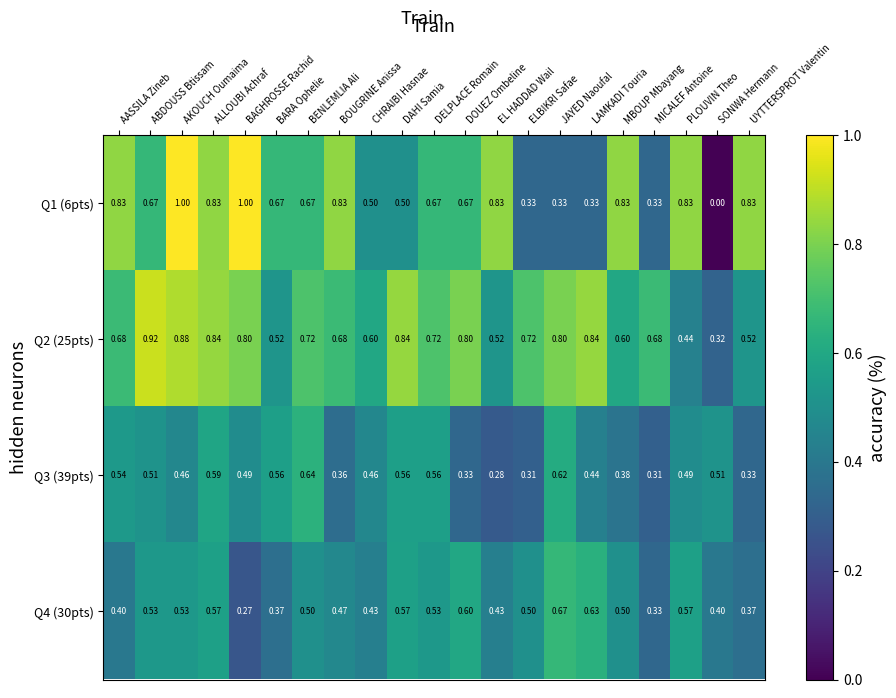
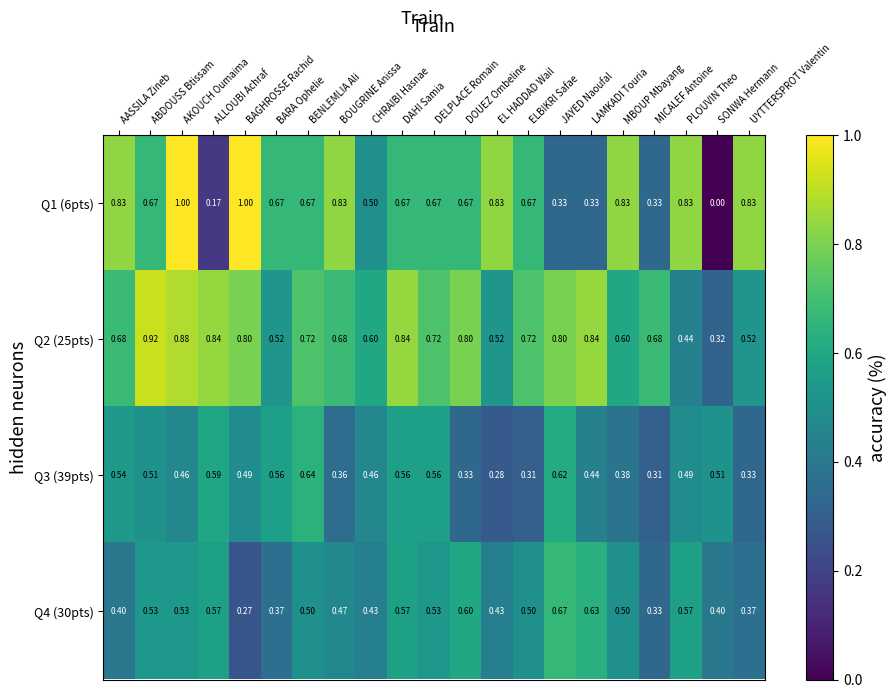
  {
    "Q1 (6pts)": {
      "AASSILA Zineb": 0.83,
      "ABDOUSS Btissam": 0.67,
      "AKOUCH Oumaima": 1.00,
-     "ALLOUBI Achraf": 0.83,
+     "ALLOUBI Achraf": 0.17,
      "BAGHROSSE Rachid": 1.00,
      "BARA Ophelie": 0.67,
      "BENLEMLIA Ali": 0.67,
      "BOUGRINE Anissa": 0.83,
      "CHRAIBI Hasnae": 0.50,
-     "DAHI Samia": 0.50,
+     "DAHI Samia": 0.67,
      "DELPLACE Romain": 0.67,
      "DOUEZ Ombeline": 0.67,
      "EL HADDAD Wail": 0.83,
-     "ELBIKRI Safae": 0.33,
+     "ELBIKRI Safae": 0.67,
      "JAYED Naoufal": 0.33,
      "LAMKADI Touria": 0.33,
      "MBOUP Mbayang": 0.83,
      "MICALEF Antoine": 0.33,
      "PLOUVIN Theo": 0.83,
      "SONWA Hermann": 0.00,
      "UYTTERSPROT Valentin": 0.83
    },
    "Q2 (25pts)": {
      "AASSILA Zineb": 0.68,
      "ABDOUSS Btissam": 0.92,
      "AKOUCH Oumaima": 0.88,
      "ALLOUBI Achraf": 0.84,
      "BAGHROSSE Rachid": 0.80,
      "BARA Ophelie": 0.52,
      "BENLEMLIA Ali": 0.72,
      "BOUGRINE Anissa": 0.68,
      "CHRAIBI Hasnae": 0.60,
      "DAHI Samia": 0.84,
      "DELPLACE Romain": 0.72,
      "DOUEZ Ombeline": 0.80,
      "EL HADDAD Wail": 0.52,
      "ELBIKRI Safae": 0.72,
      "JAYED Naoufal": 0.80,
      "LAMKADI Touria": 0.84,
      "MBOUP Mbayang": 0.60,
      "MICALEF Antoine": 0.68,
      "PLOUVIN Theo": 0.44,
      "SONWA Hermann": 0.32,
      "UYTTERSPROT Valentin": 0.52
    },
    "Q3 (39pts)": {
      "AASSILA Zineb": 0.54,
      "ABDOUSS Btissam": 0.51,
      "AKOUCH Oumaima": 0.46,
      "ALLOUBI Achraf": 0.59,
      "BAGHROSSE Rachid": 0.49,
      "BARA Ophelie": 0.56,
      "BENLEMLIA Ali": 0.64,
      "BOUGRINE Anissa": 0.36,
      "CHRAIBI Hasnae": 0.46,
      "DAHI Samia": 0.56,
      "DELPLACE Romain": 0.56,
      "DOUEZ Ombeline": 0.33,
      "EL HADDAD Wail": 0.28,
      "ELBIKRI Safae": 0.31,
      "JAYED Naoufal": 0.62,
      "LAMKADI Touria": 0.44,
      "MBOUP Mbayang": 0.38,
      "MICALEF Antoine": 0.31,
      "PLOUVIN Theo": 0.49,
      "SONWA Hermann": 0.51,
      "UYTTERSPROT Valentin": 0.33
    },
    "Q4 (30pts)": {
      "AASSILA Zineb": 0.40,
      "ABDOUSS Btissam": 0.53,
      "AKOUCH Oumaima": 0.53,
      "ALLOUBI Achraf": 0.57,
      "BAGHROSSE Rachid": 0.27,
      "BARA Ophelie": 0.37,
      "BENLEMLIA Ali": 0.50,
      "BOUGRINE Anissa": 0.47,
      "CHRAIBI Hasnae": 0.43,
      "DAHI Samia": 0.57,
      "DELPLACE Romain": 0.53,
      "DOUEZ Ombeline": 0.60,
      "EL HADDAD Wail": 0.43,
      "ELBIKRI Safae": 0.50,
      "JAYED Naoufal": 0.67,
      "LAMKADI Touria": 0.63,
      "MBOUP Mbayang": 0.50,
      "MICALEF Antoine": 0.33,
      "PLOUVIN Theo": 0.57,
      "SONWA Hermann": 0.40,
      "UYTTERSPROT Valentin": 0.37
    }
  }
